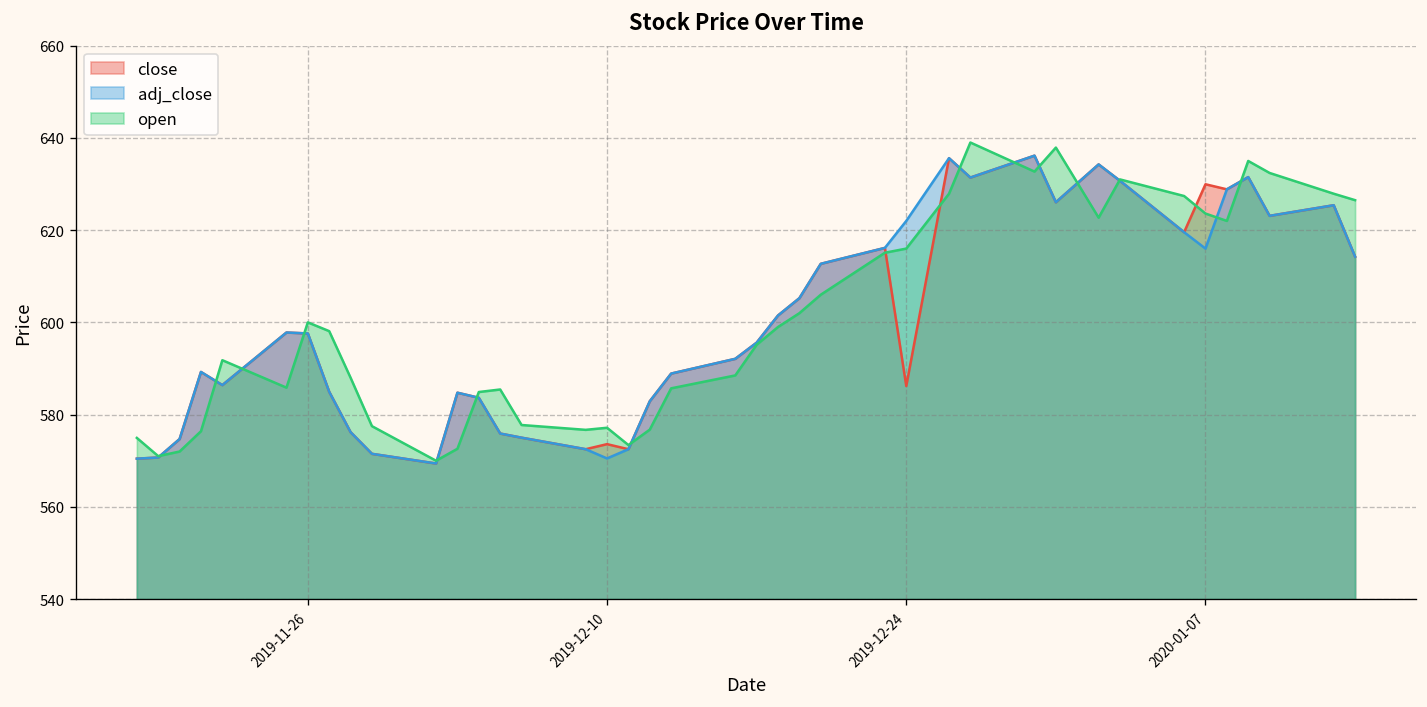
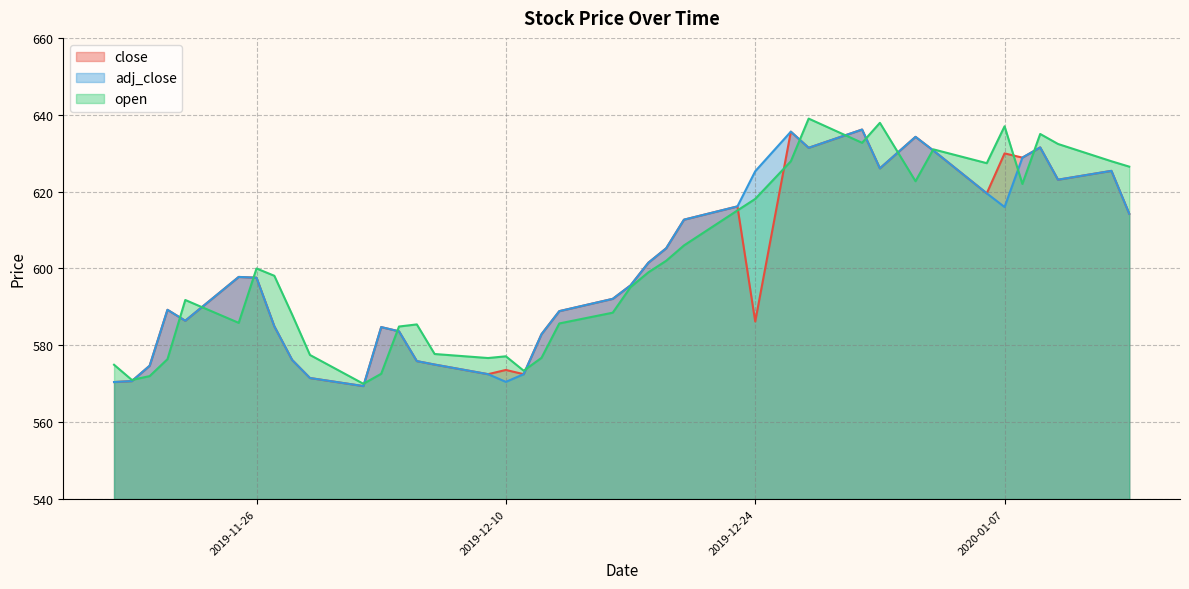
  {
    "close": {
      "2019-12-10": 574,
      "2019-12-24": 586,
      "2020-01-07": 630
    },
    "adj_close": {
      "2019-12-10": 571,
-     "2019-12-24": 622,
+     "2019-12-24": 625,
      "2020-01-07": 616
    },
    "open": {
      "2019-11-26": 600,
      "2019-12-10": 577,
-     "2019-12-24": 616,
-     "2020-01-07": 624
+     "2019-12-24": 618,
+     "2020-01-07": 637
    }
  }
